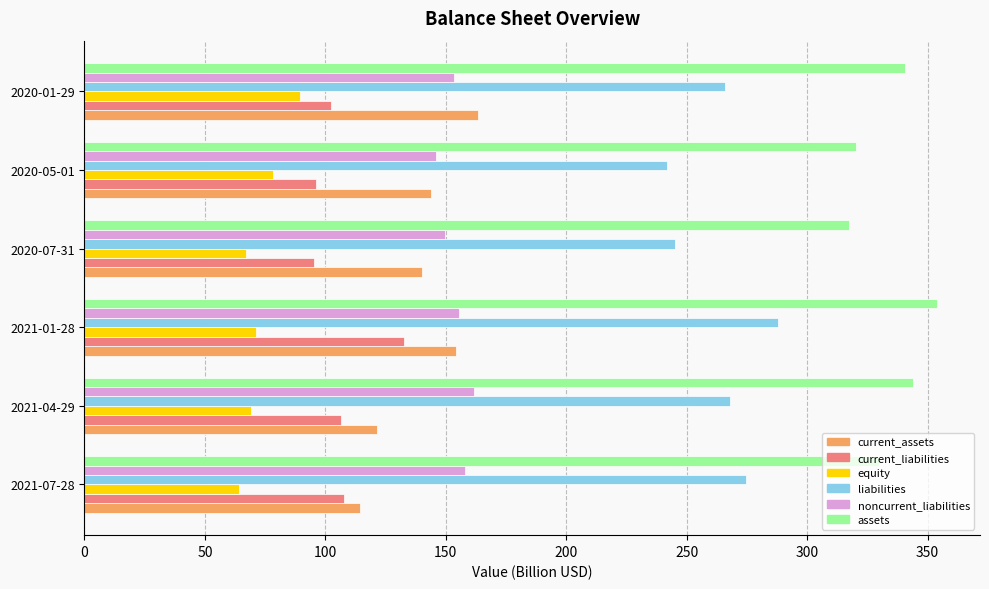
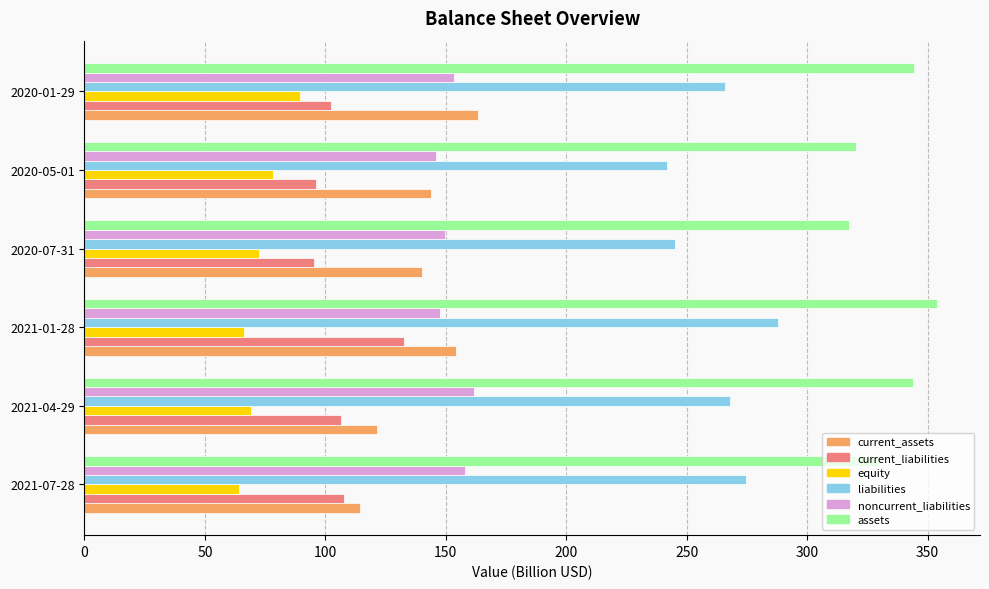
  {
    "equity": {
      "2020-01-29": 90,
      "2020-05-01": 78,
-     "2020-07-31": 67,
-     "2021-01-28": 71,
+     "2020-07-31": 72,
+     "2021-01-28": 66,
      "2021-04-29": 69,
      "2021-07-28": 64
    },
    "liabilities": {
      "2020-01-29": 266,
      "2020-05-01": 242,
      "2020-07-31": 245,
      "2021-01-28": 288,
      "2021-04-29": 268,
      "2021-07-28": 275
    },
    "noncurrent_liabilities": {
      "2020-01-29": 153,
      "2020-05-01": 146,
      "2020-07-31": 150,
-     "2021-01-28": 155,
+     "2021-01-28": 148,
      "2021-04-29": 162,
      "2021-07-28": 158
    },
    "assets": {
-     "2020-01-29": 341,
+     "2020-01-29": 344,
      "2020-05-01": 320,
      "2020-07-31": 317,
      "2021-01-28": 354,
      "2021-04-29": 344
    }
  }
